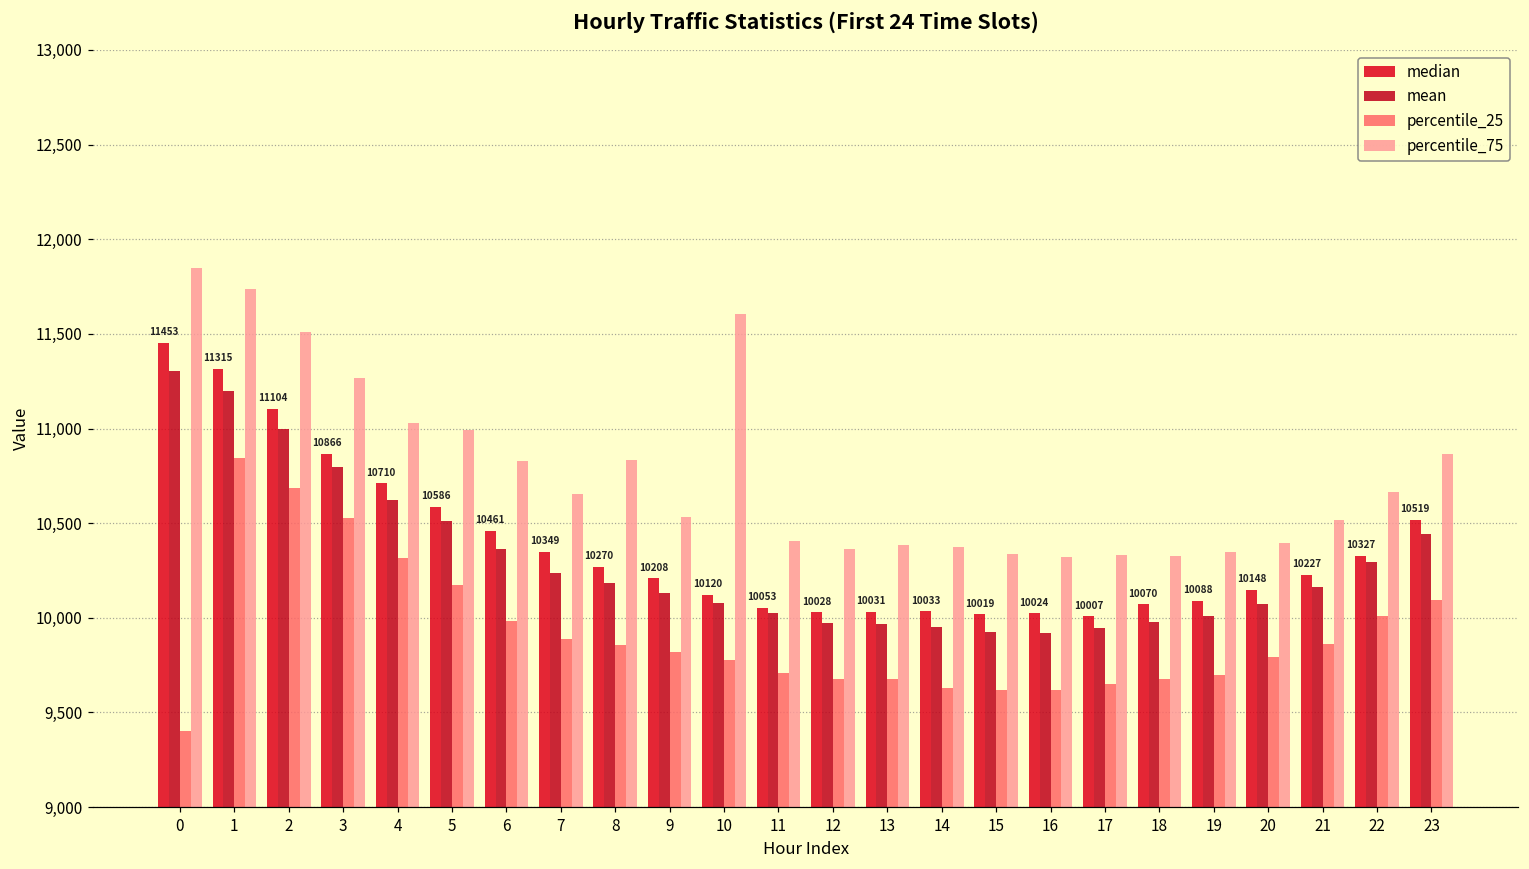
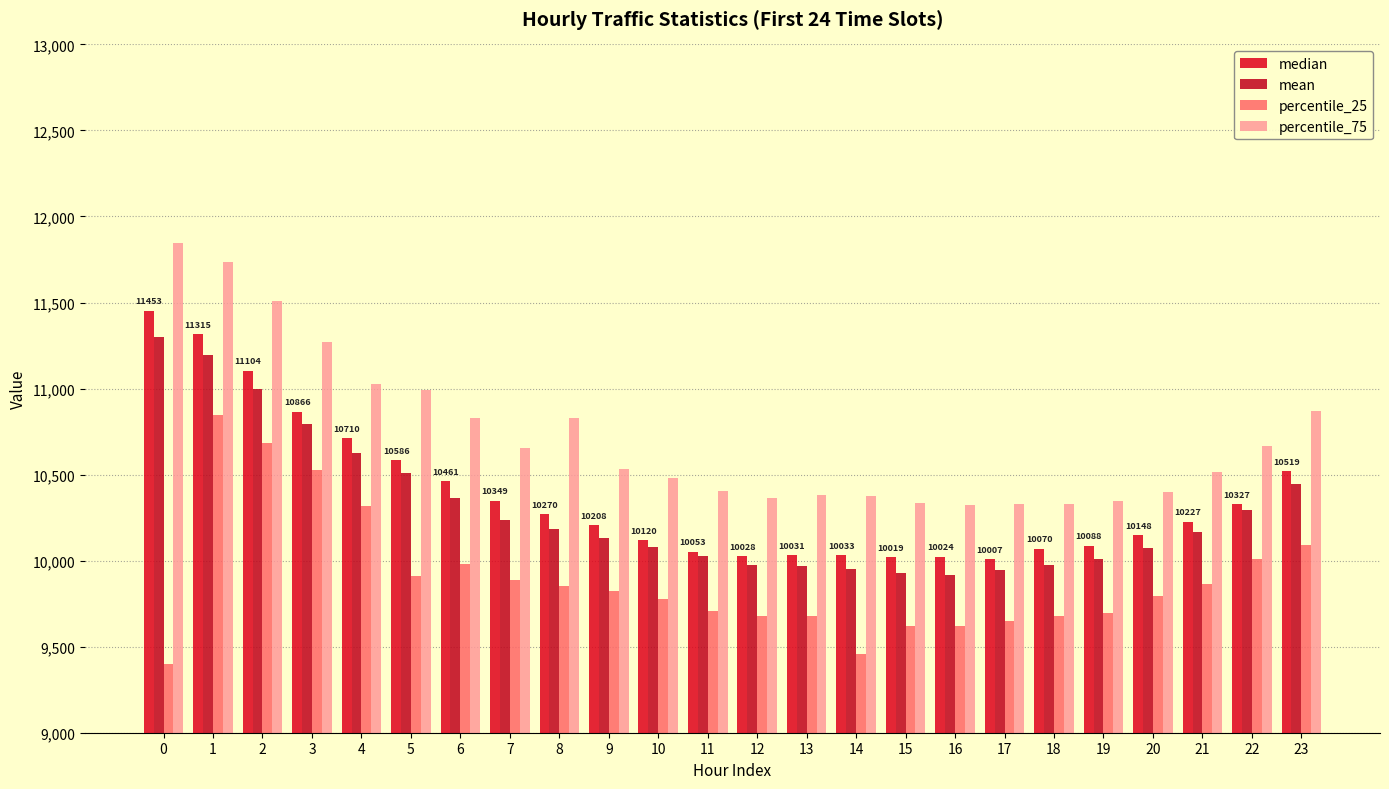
  {
    "percentile_25": {
      "0": "9,400",
      "1": "10,850",
      "2": "10,690",
      "3": "10,530",
      "4": "10,320",
-     "5": "10,170",
+     "5": "9,910",
      "6": "9,980",
      "7": "9,890",
      "8": "9,850",
      "9": "9,820",
      "10": "9,780",
      "11": "9,710",
      "12": "9,680",
      "13": "9,680",
-     "14": "9,630",
+     "14": "9,460",
      "15": "9,620",
      "16": "9,620",
      "17": "9,650",
      "18": "9,680",
      "19": "9,700",
      "20": "9,790",
      "21": "9,860",
      "22": "10,010",
      "23": "10,090"
    },
    "percentile_75": {
      "0": "11,850",
      "1": "11,740",
      "2": "11,510",
      "3": "11,270",
      "4": "11,030",
      "5": "10,990",
      "6": "10,830",
      "7": "10,660",
      "8": "10,830",
      "9": "10,530",
-     "10": "11,610",
+     "10": "10,480",
      "11": "10,400",
      "12": "10,370",
      "13": "10,380",
      "14": "10,370",
      "15": "10,340",
      "16": "10,320",
      "17": "10,330",
      "18": "10,330",
      "19": "10,350",
      "20": "10,400",
      "21": "10,520",
      "22": "10,660",
      "23": "10,870"
    }
  }
